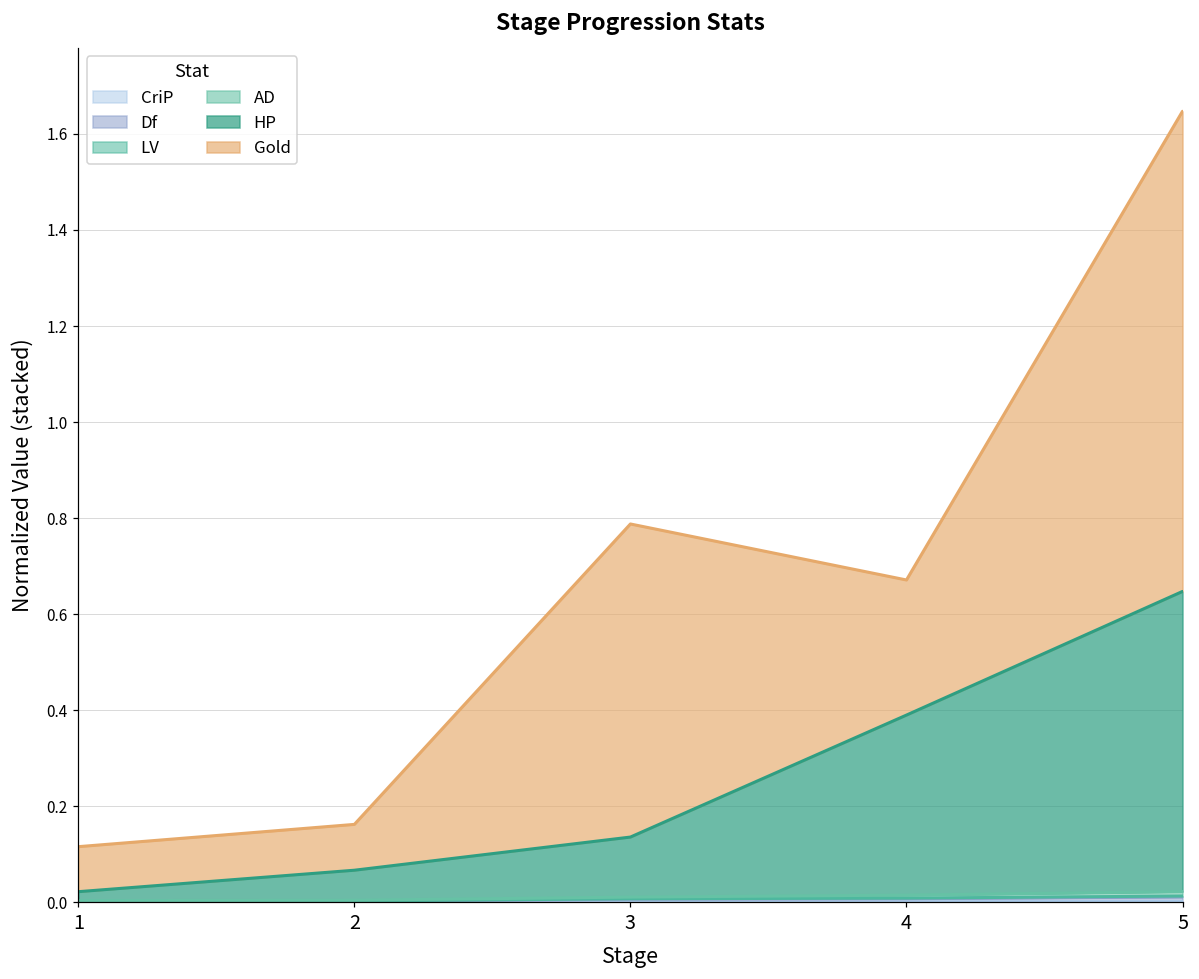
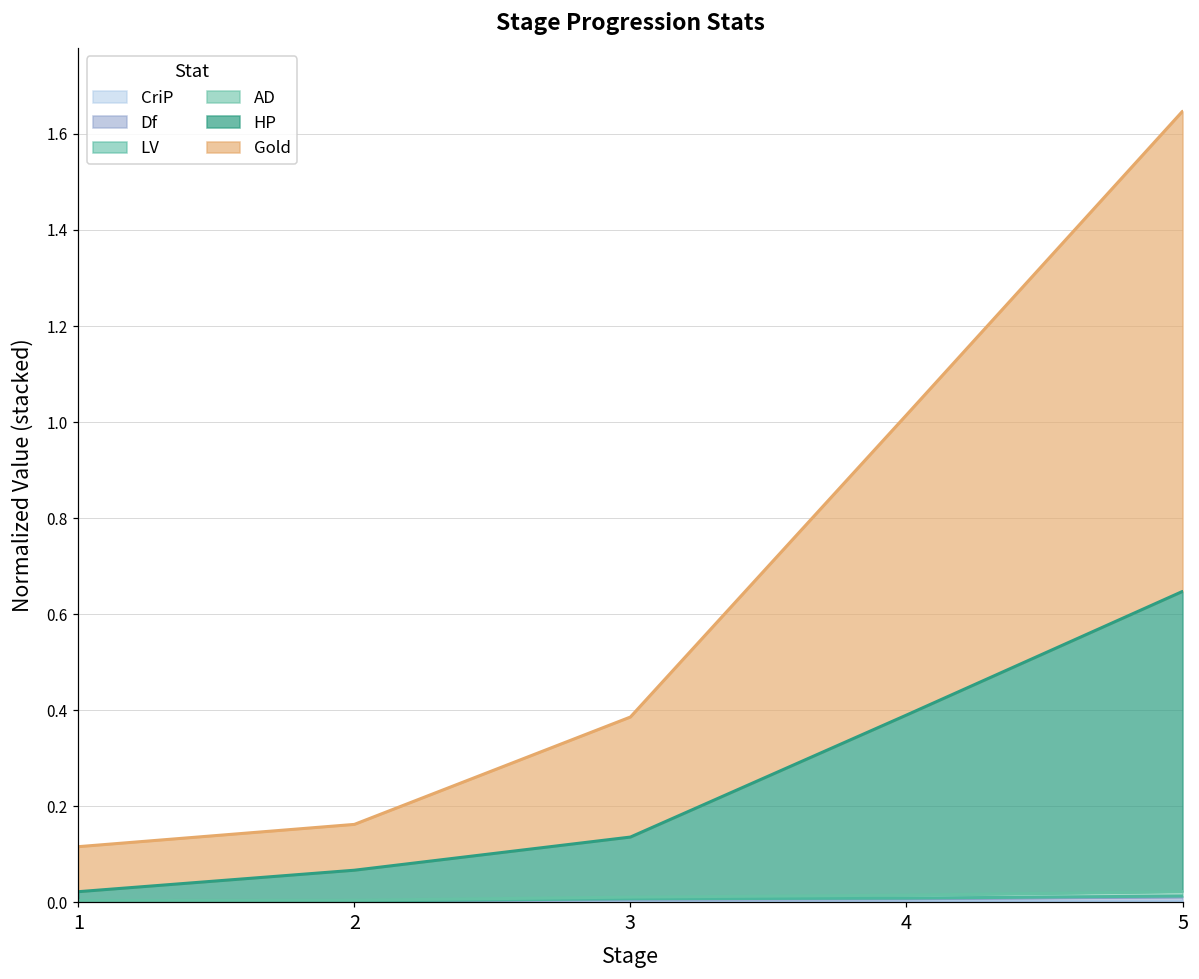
  {
    "Gold": {
      "1": 0.09,
      "2": 0.10,
-     "3": 0.65,
-     "4": 0.28,
+     "3": 0.25,
+     "4": 0.63,
      "5": 1.00
    }
  }
